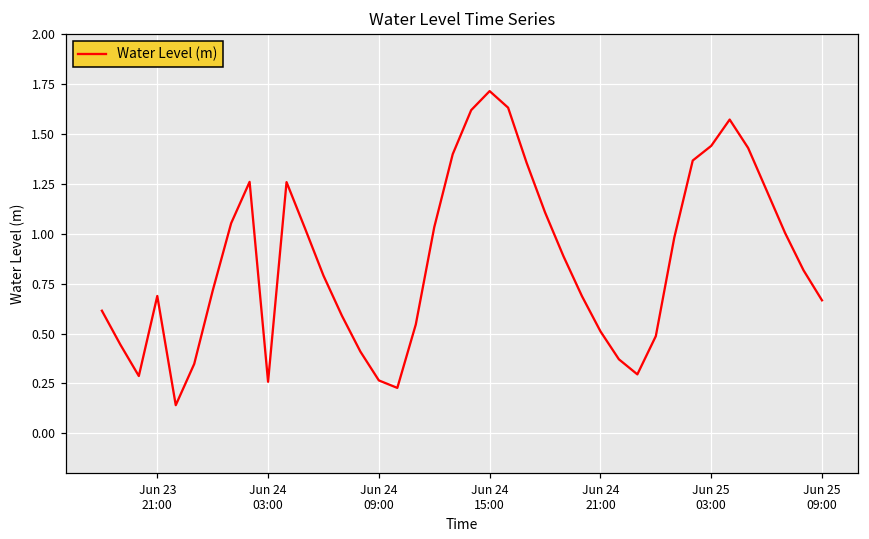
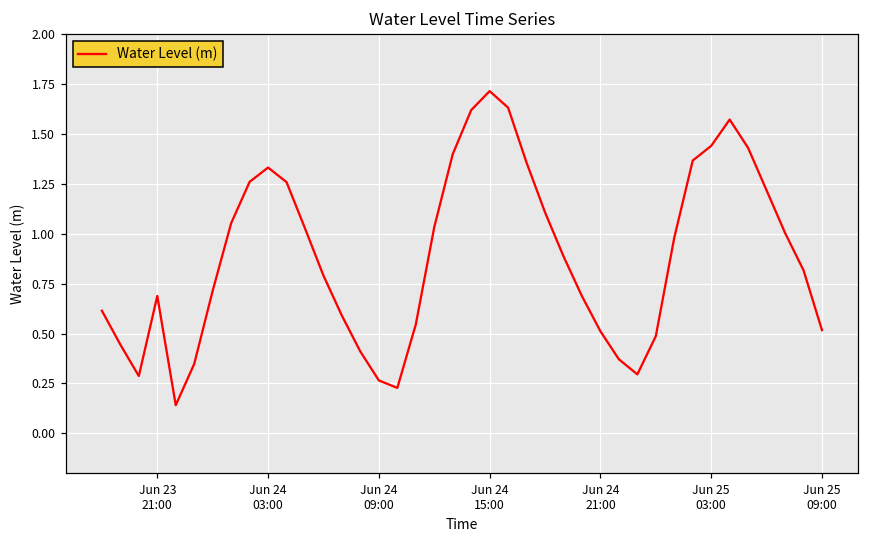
  {
    "Jun 23 21:00": 0.69,
-   "Jun 24 03:00": 0.26,
+   "Jun 24 03:00": 1.33,
    "Jun 24 09:00": 0.26,
    "Jun 24 15:00": 1.72,
    "Jun 24 21:00": 0.51,
    "Jun 25 03:00": 1.44,
-   "Jun 25 09:00": 0.67
+   "Jun 25 09:00": 0.52
  }
